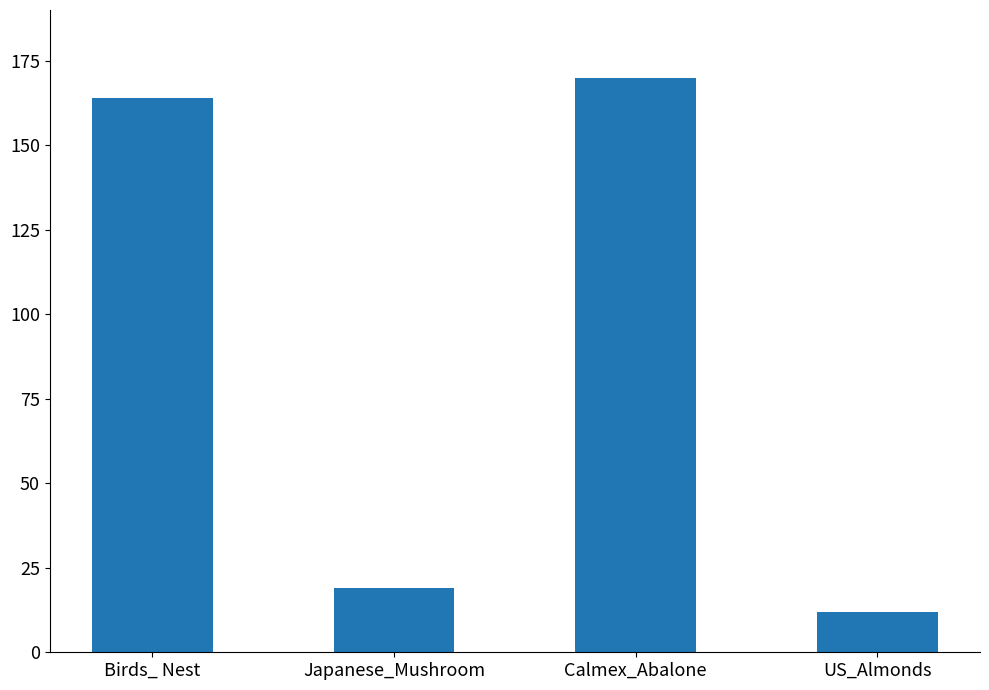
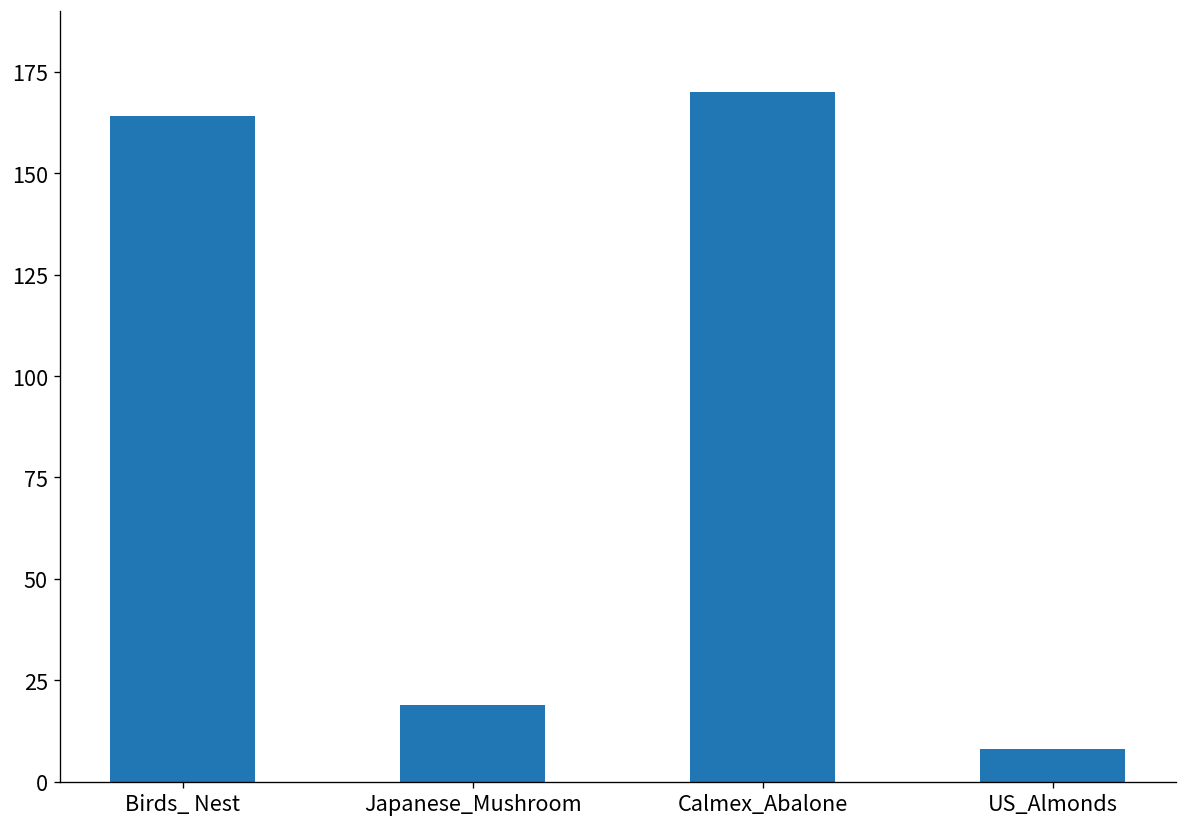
  {
    "Birds_ Nest": 164,
    "Japanese_Mushroom": 19,
    "Calmex_Abalone": 170,
-   "US_Almonds": 12
+   "US_Almonds": 8
  }
